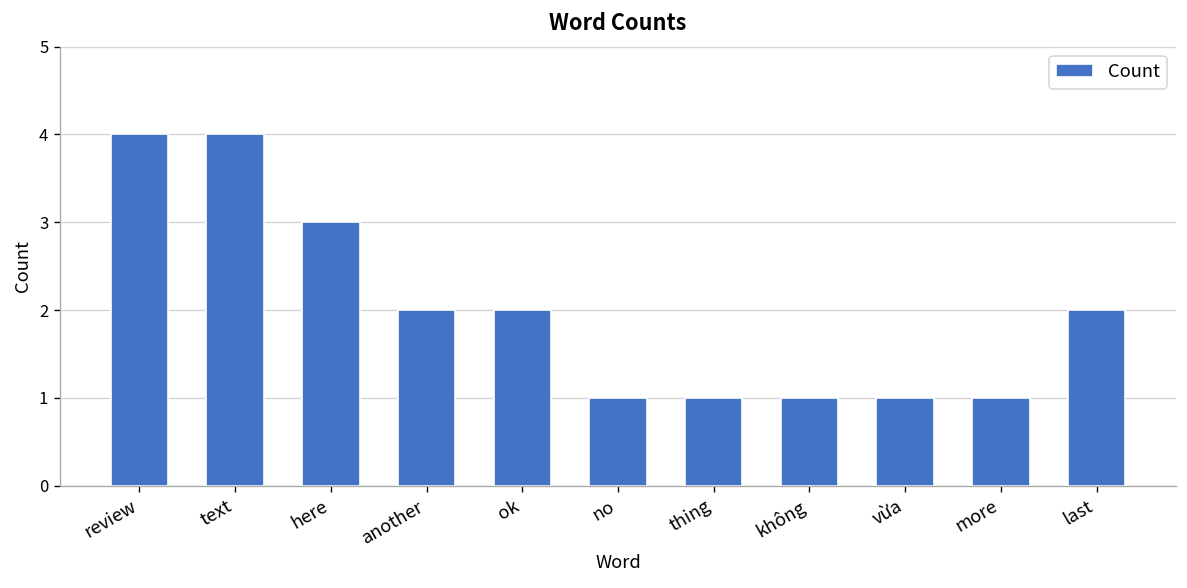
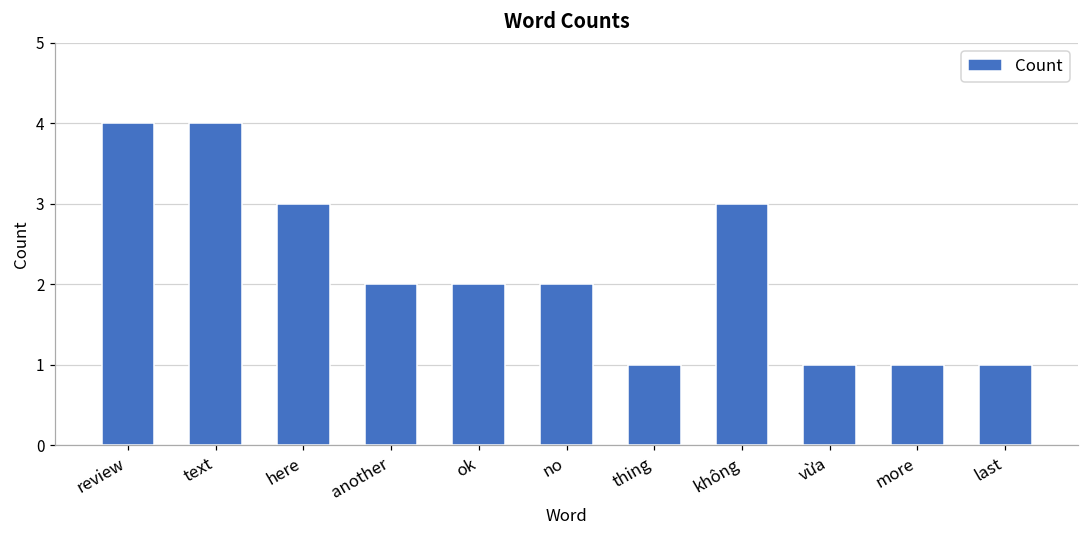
  {
    "review": 4,
    "text": 4,
    "here": 3,
    "another": 2,
    "ok": 2,
-   "no": 1,
+   "no": 2,
    "thing": 1,
-   "không": 1,
+   "không": 3,
    "vừa": 1,
    "more": 1,
-   "last": 2
+   "last": 1
  }
